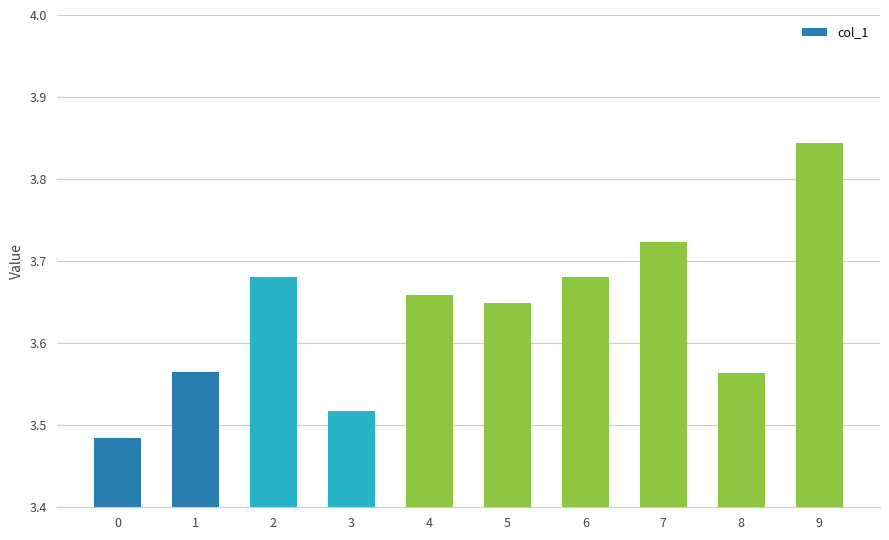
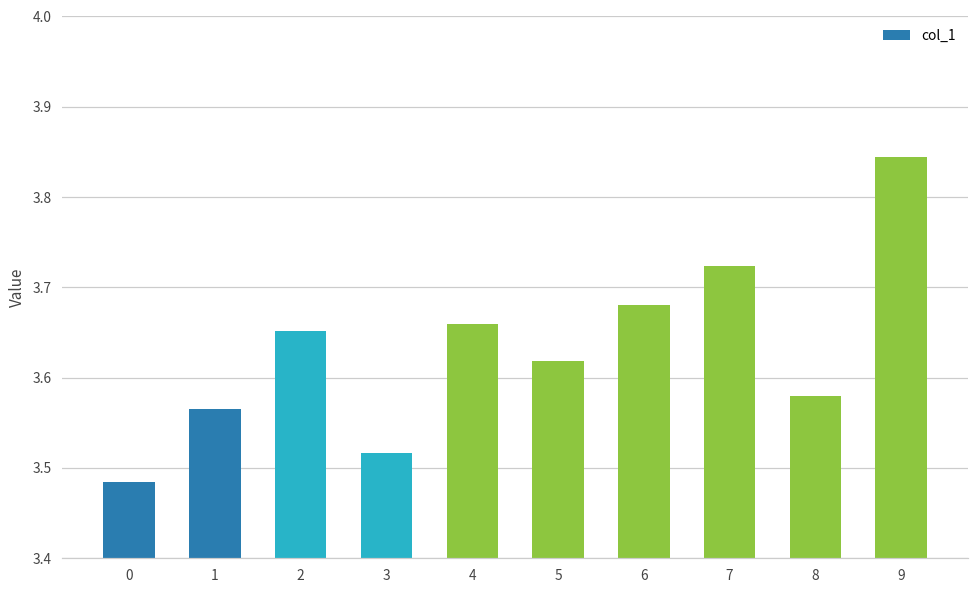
  {
    "0": 3.48,
    "1": 3.56,
-   "2": 3.68,
+   "2": 3.65,
    "3": 3.52,
    "4": 3.66,
-   "5": 3.65,
+   "5": 3.62,
    "6": 3.68,
    "7": 3.72,
-   "8": 3.56,
+   "8": 3.58,
    "9": 3.84
  }
